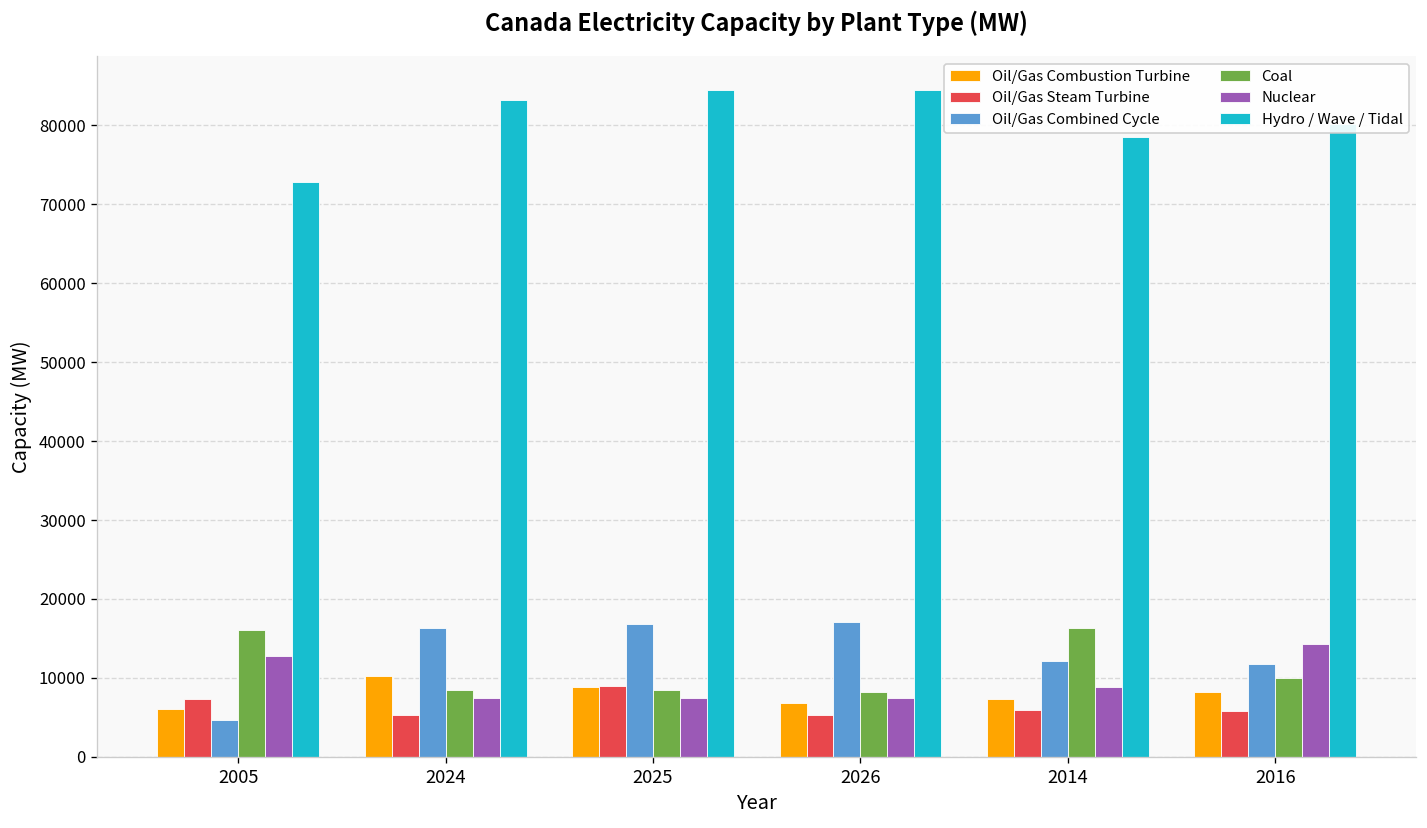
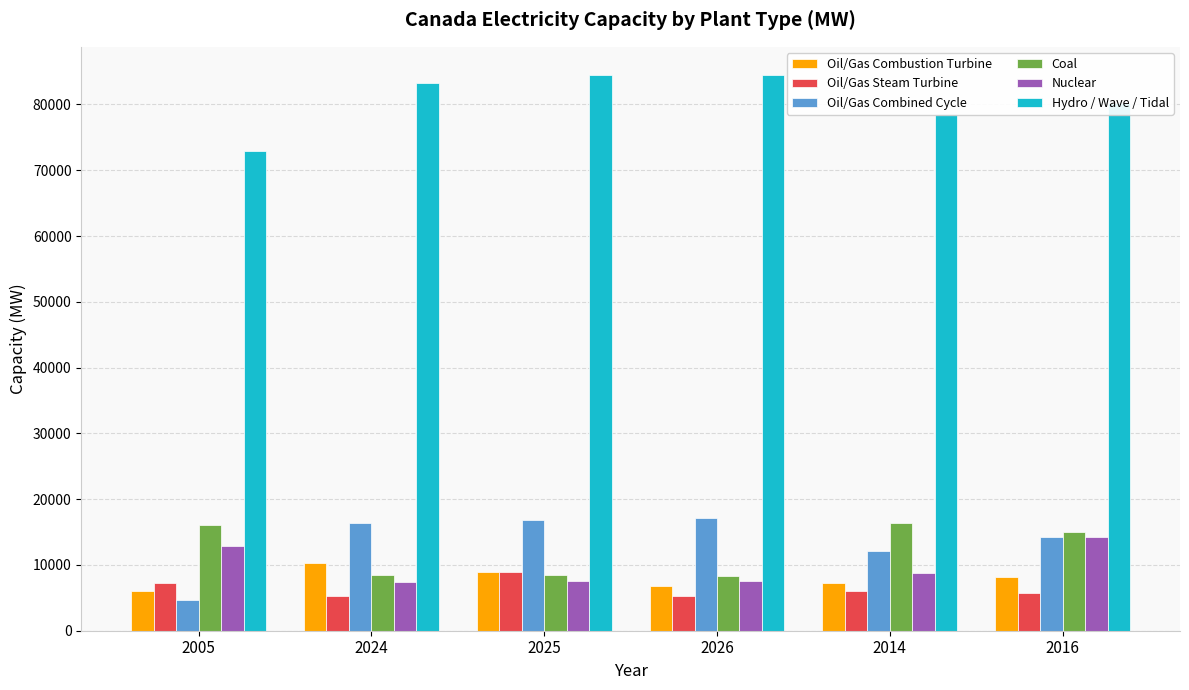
  {
    "Oil/Gas Combustion Turbine": {
      "2005": 6000,
      "2024": 10000,
      "2025": 9000,
      "2026": 7000,
      "2014": 7000,
      "2016": 8000
    },
    "Oil/Gas Steam Turbine": {
      "2005": 7000,
      "2024": 5000,
      "2025": 9000,
      "2026": 5000,
      "2014": 6000,
      "2016": 6000
    },
    "Oil/Gas Combined Cycle": {
      "2005": 5000,
      "2024": 16000,
      "2025": 17000,
      "2026": 17000,
      "2014": 12000,
-     "2016": 12000
+     "2016": 14000
    },
    "Coal": {
      "2005": 16000,
      "2024": 8000,
      "2025": 8000,
      "2026": 8000,
      "2014": 16000,
-     "2016": 10000
+     "2016": 15000
    },
    "Nuclear": {
      "2005": 13000,
      "2024": 7000,
      "2025": 8000,
      "2026": 8000,
      "2014": 9000,
      "2016": 14000
    },
    "Hydro / Wave / Tidal": {
      "2005": 73000,
      "2024": 83000,
      "2025": 84000,
      "2026": 85000
    }
  }
